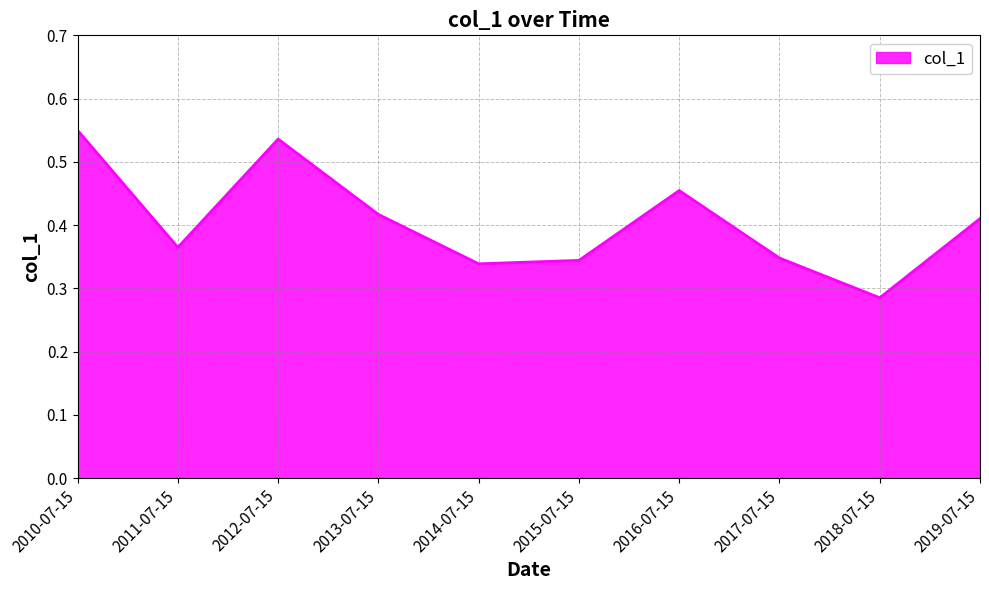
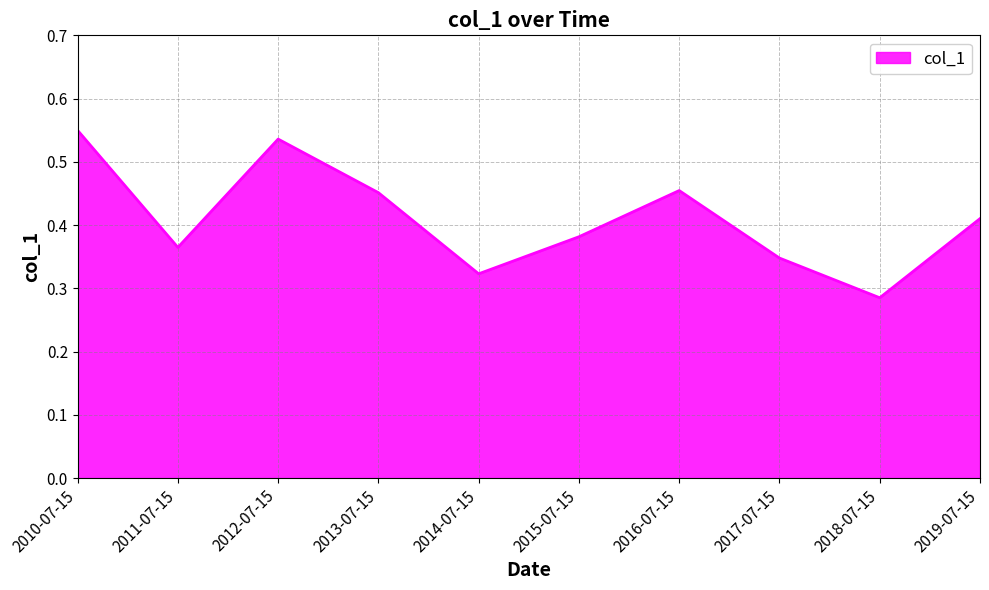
  {
    "2010-07-15": 0.55,
    "2011-07-15": 0.36,
    "2012-07-15": 0.54,
-   "2013-07-15": 0.42,
-   "2014-07-15": 0.34,
-   "2015-07-15": 0.34,
+   "2013-07-15": 0.45,
+   "2014-07-15": 0.32,
+   "2015-07-15": 0.38,
    "2016-07-15": 0.45,
    "2017-07-15": 0.35,
    "2018-07-15": 0.29,
    "2019-07-15": 0.41
  }
